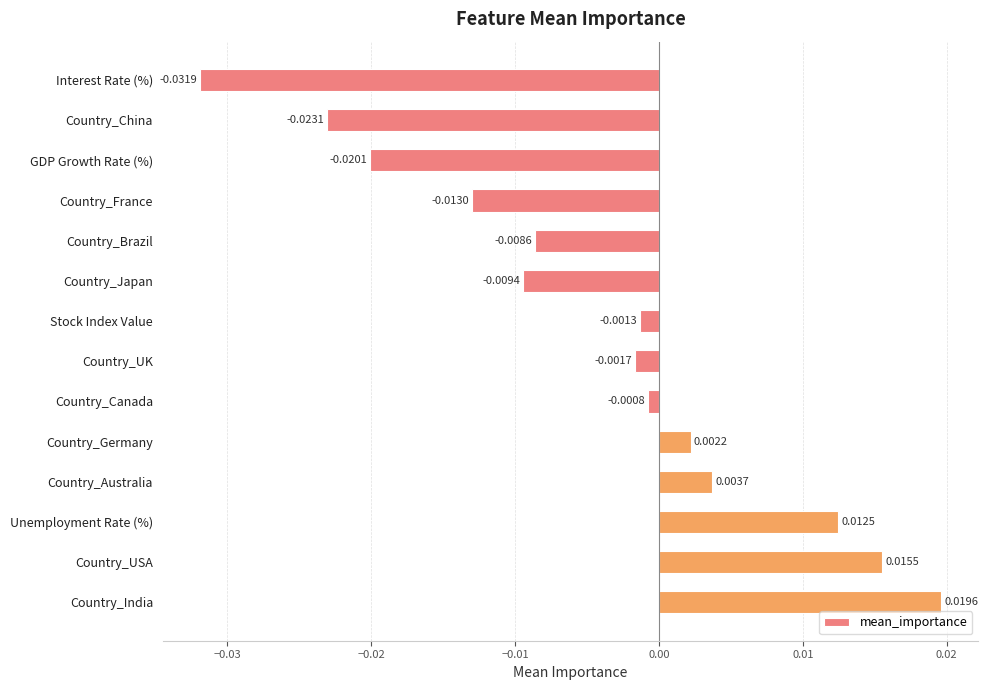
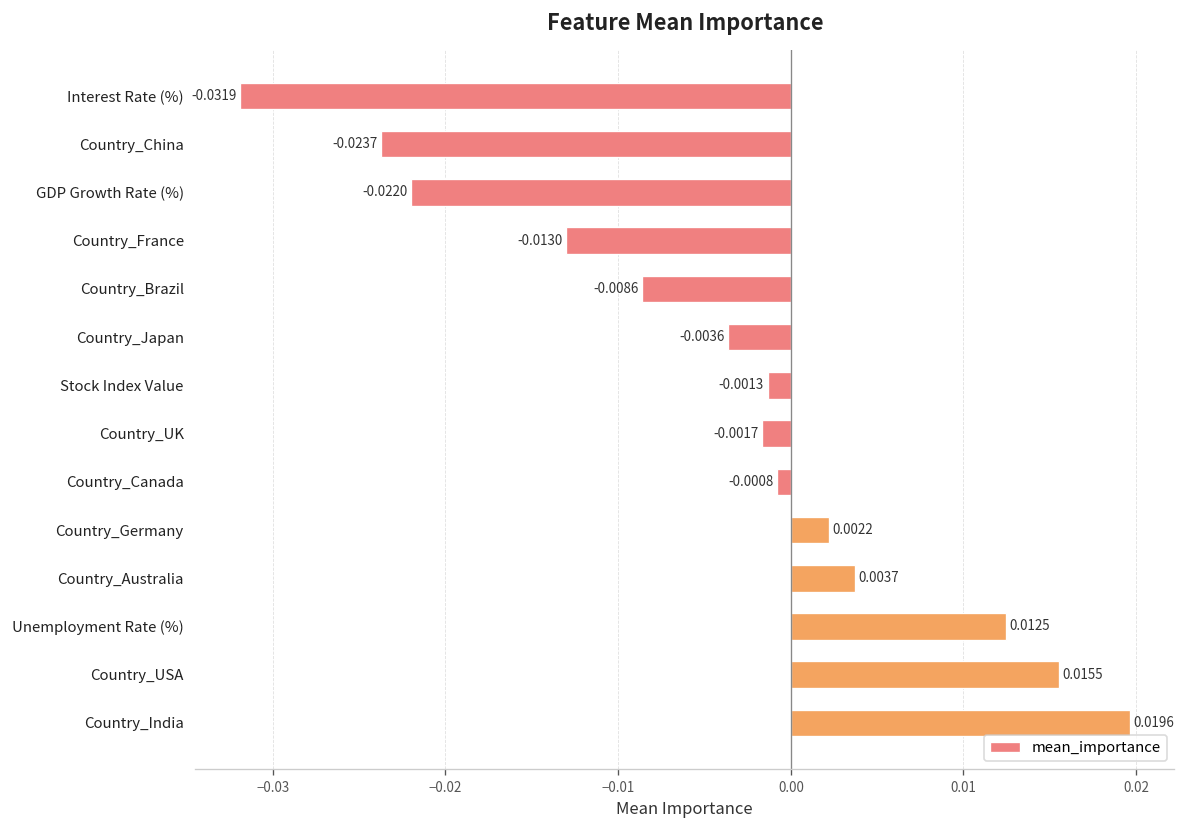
  {
    "Interest Rate (%)": -0.0319,
-   "Country_China": -0.0231,
-   "GDP Growth Rate (%)": -0.0201,
+   "Country_China": -0.0237,
+   "GDP Growth Rate (%)": -0.0220,
    "Country_France": -0.0130,
    "Country_Brazil": -0.0086,
-   "Country_Japan": -0.0094,
+   "Country_Japan": -0.0036,
    "Stock Index Value": -0.0013,
    "Country_UK": -0.0017,
    "Country_Canada": -0.0008,
    "Country_Germany": 0.0022,
    "Country_Australia": 0.0037,
    "Unemployment Rate (%)": 0.0125,
    "Country_USA": 0.0155,
    "Country_India": 0.0196
  }
